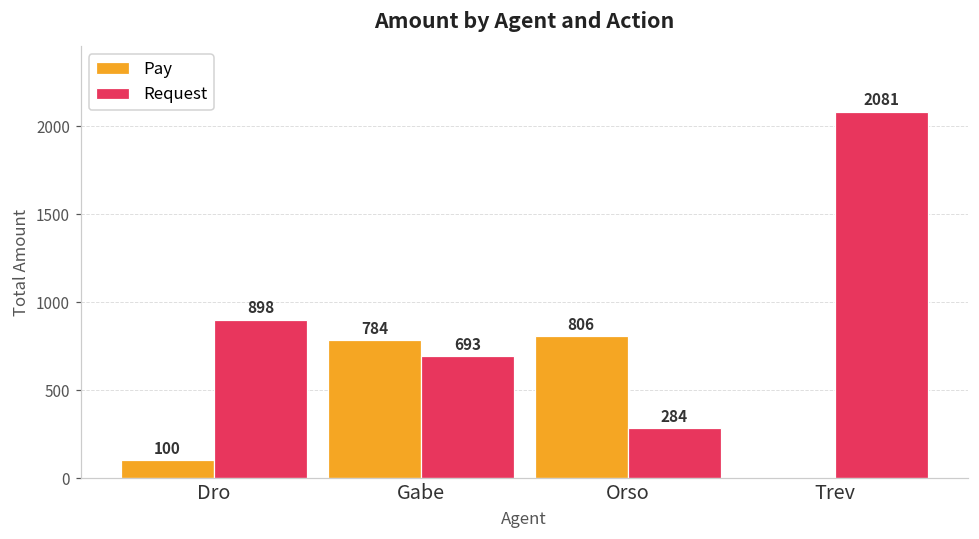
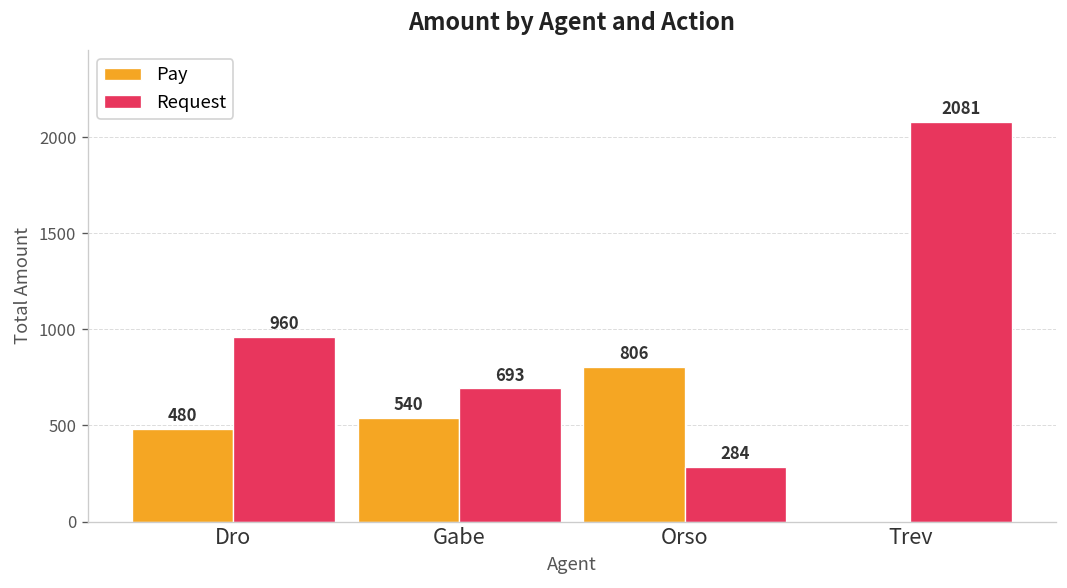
  {
    "Pay": {
-     "Dro": 100,
-     "Gabe": 784,
+     "Dro": 480,
+     "Gabe": 540,
      "Orso": 806
    },
    "Request": {
-     "Dro": 898,
+     "Dro": 960,
      "Gabe": 693,
      "Orso": 284,
      "Trev": 2081
    }
  }
